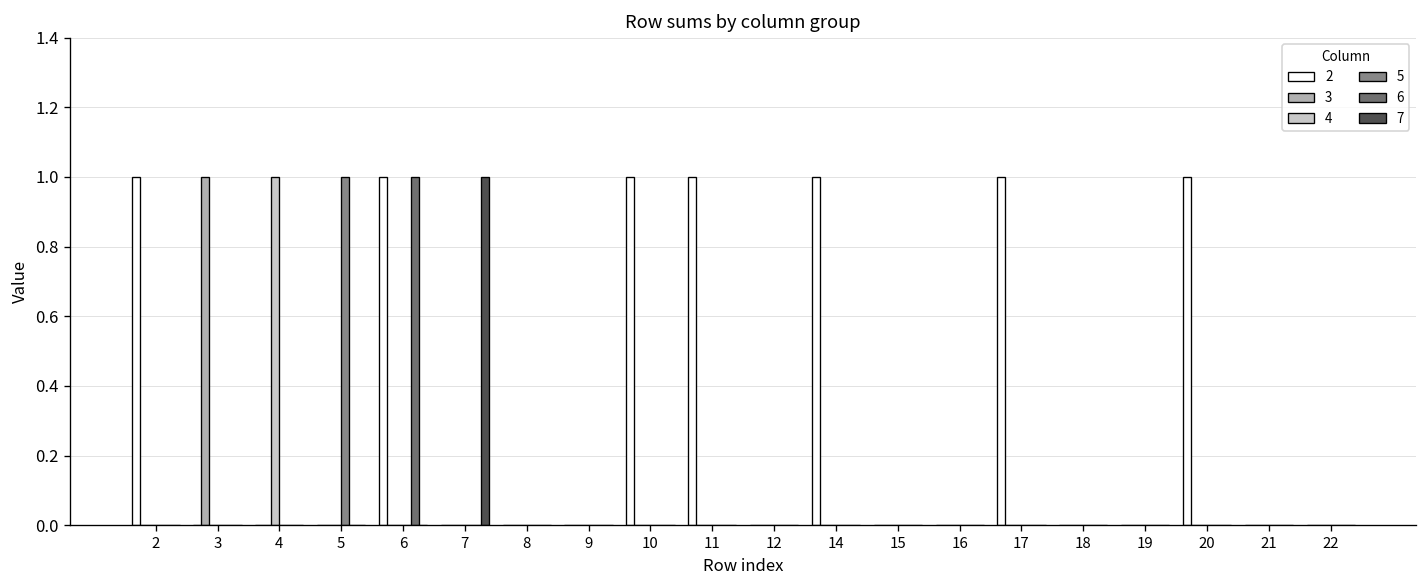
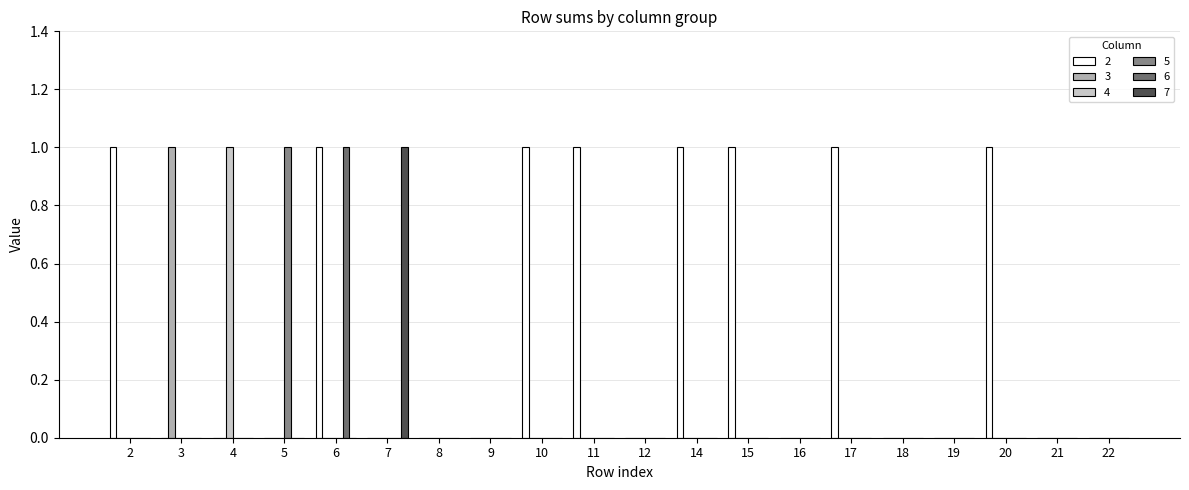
  {
    "2": {
      "2": 1,
      "3": 0,
      "4": 0,
      "5": 0,
      "6": 1,
      "7": 0,
      "8": 0,
      "9": 0,
      "10": 1,
      "11": 1,
      "12": 0,
      "14": 1,
-     "15": 0,
+     "15": 1,
      "16": 0,
      "17": 1,
      "18": 0,
      "19": 0,
      "20": 1,
      "21": 0,
      "22": 0
    }
  }
